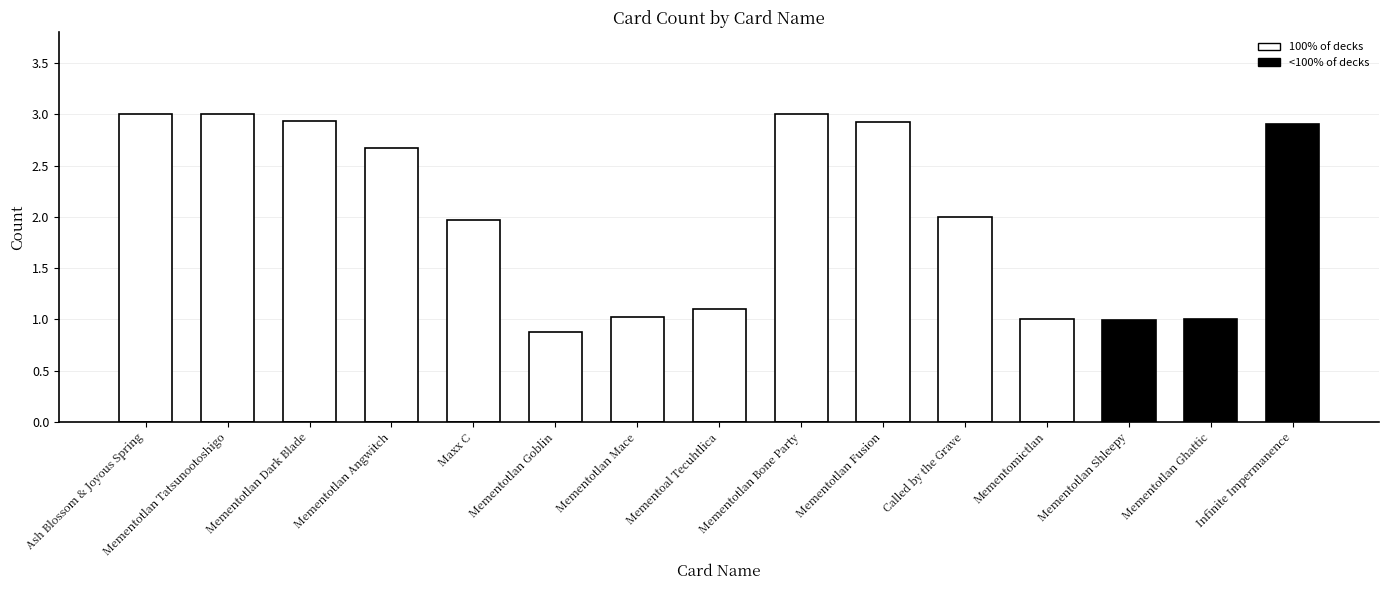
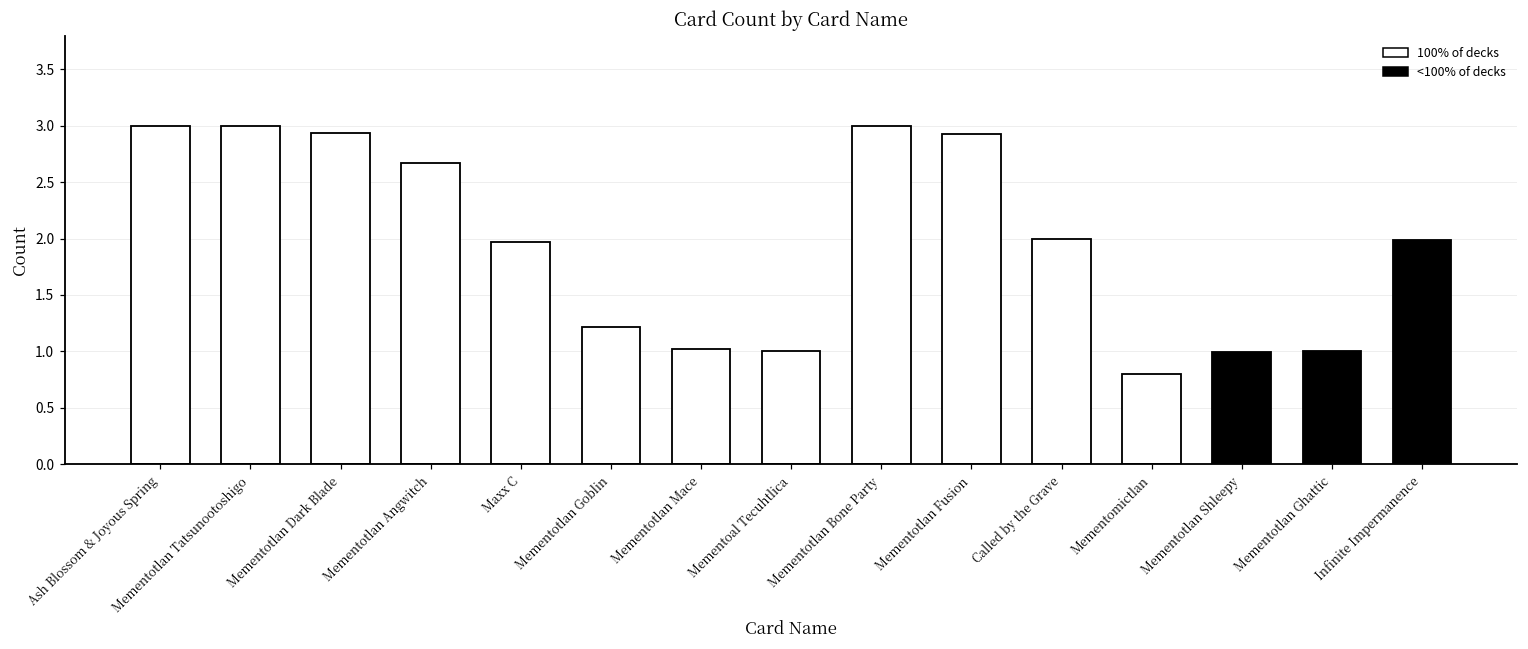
  {
    "Ash Blossom & Joyous Spring": 3.00,
    "Mementotlan Tatsunootoshigo": 3.00,
    "Mementotlan Dark Blade": 2.94,
    "Mementotlan Angwitch": 2.67,
    "Maxx C": 1.97,
-   "Mementotlan Goblin": 0.88,
+   "Mementotlan Goblin": 1.22,
    "Mementotlan Mace": 1.02,
-   "Mementoal Tecuhtlica": 1.1,
+   "Mementoal Tecuhtlica": 1.0,
    "Mementotlan Bone Party": 3.00,
    "Mementotlan Fusion": 2.93,
    "Called by the Grave": 2.00,
-   "Mementomictlan": 1.0,
+   "Mementomictlan": 0.8,
    "Mementotlan Shleepy": 0.99,
    "Mementotlan Ghattic": 1.00,
-   "Infinite Impermanence": 2.91
+   "Infinite Impermanence": 1.99
  }
